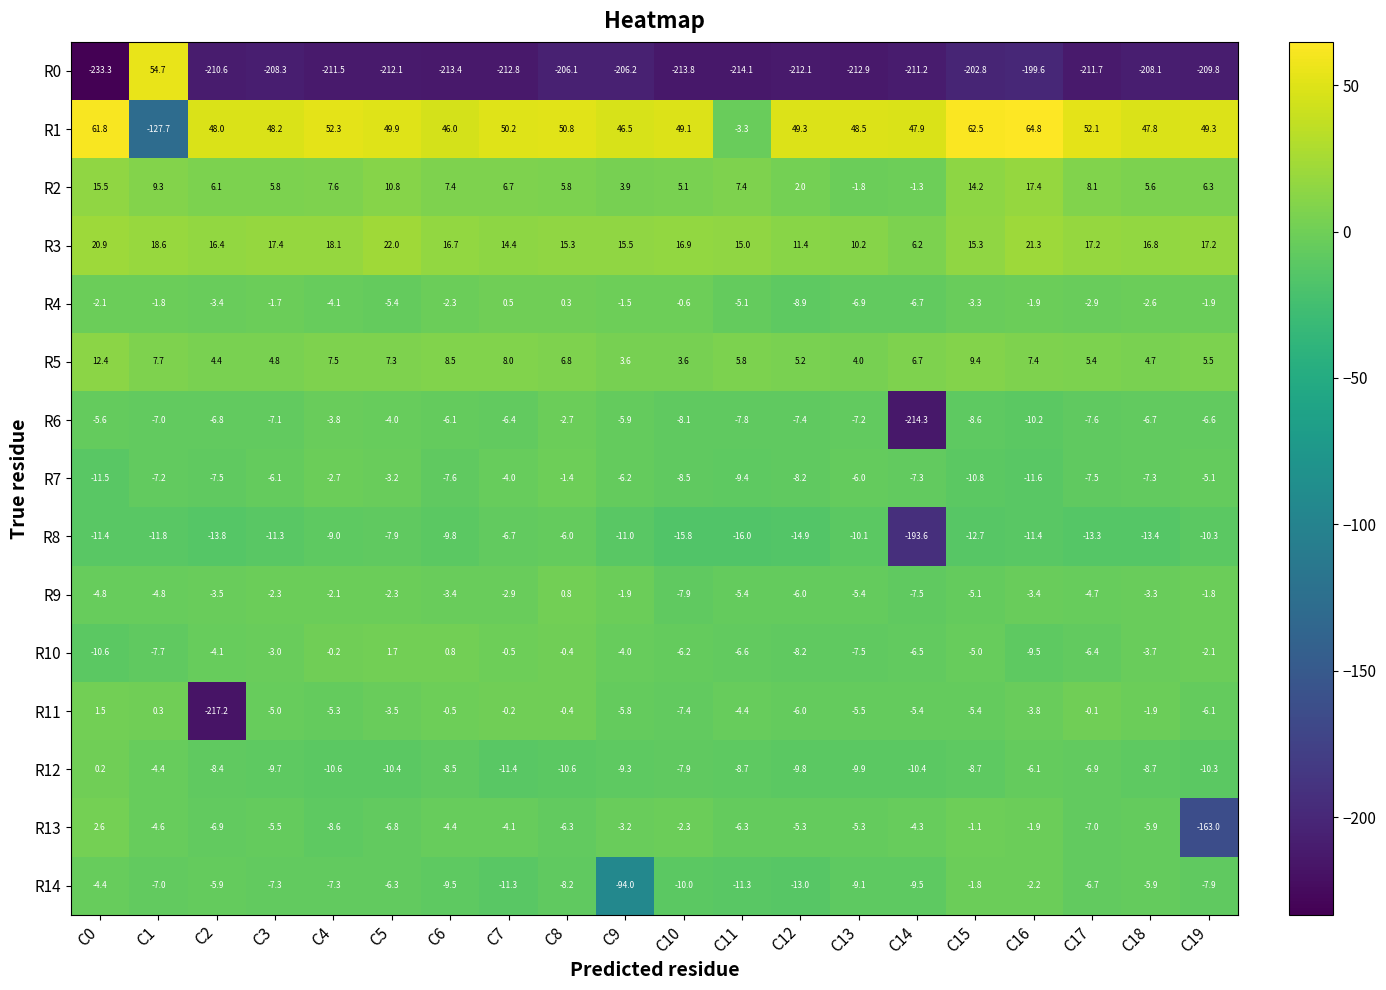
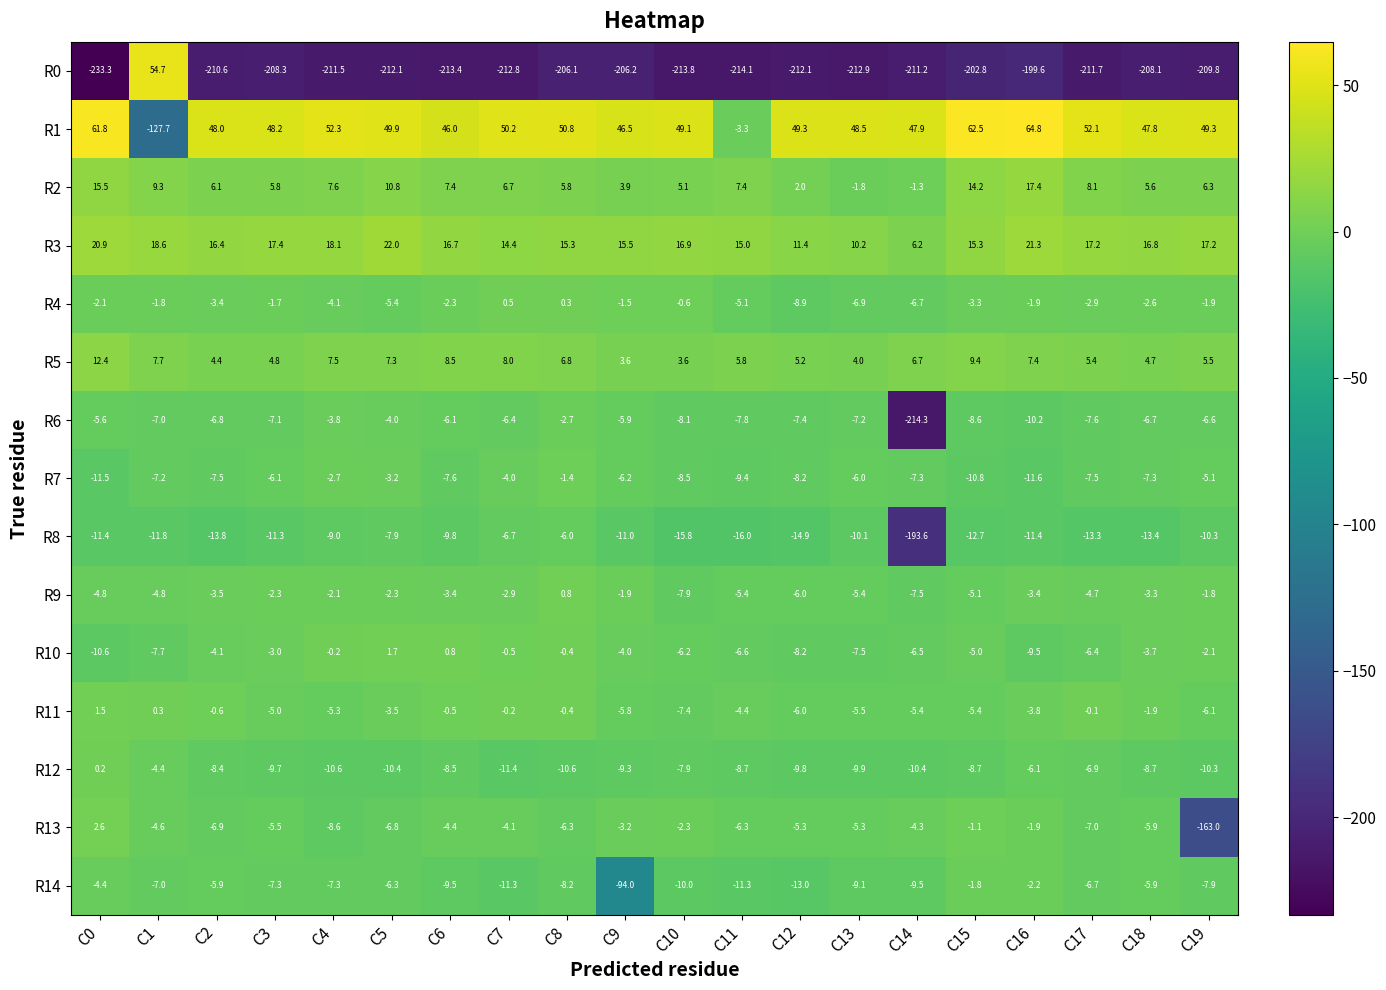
  {
    "R11": {
      "C0": 1.5,
      "C1": 0.3,
-     "C2": -217.2,
+     "C2": -0.6,
      "C3": -5.0,
      "C4": -5.3,
      "C5": -3.5,
      "C6": -0.5,
      "C7": -0.2,
      "C8": -0.4,
      "C9": -5.8,
      "C10": -7.4,
      "C11": -4.4,
      "C12": -6.0,
      "C13": -5.5,
      "C14": -5.4,
      "C15": -5.4,
      "C16": -3.8,
      "C17": -0.1,
      "C18": -1.9,
      "C19": -6.1
    }
  }
